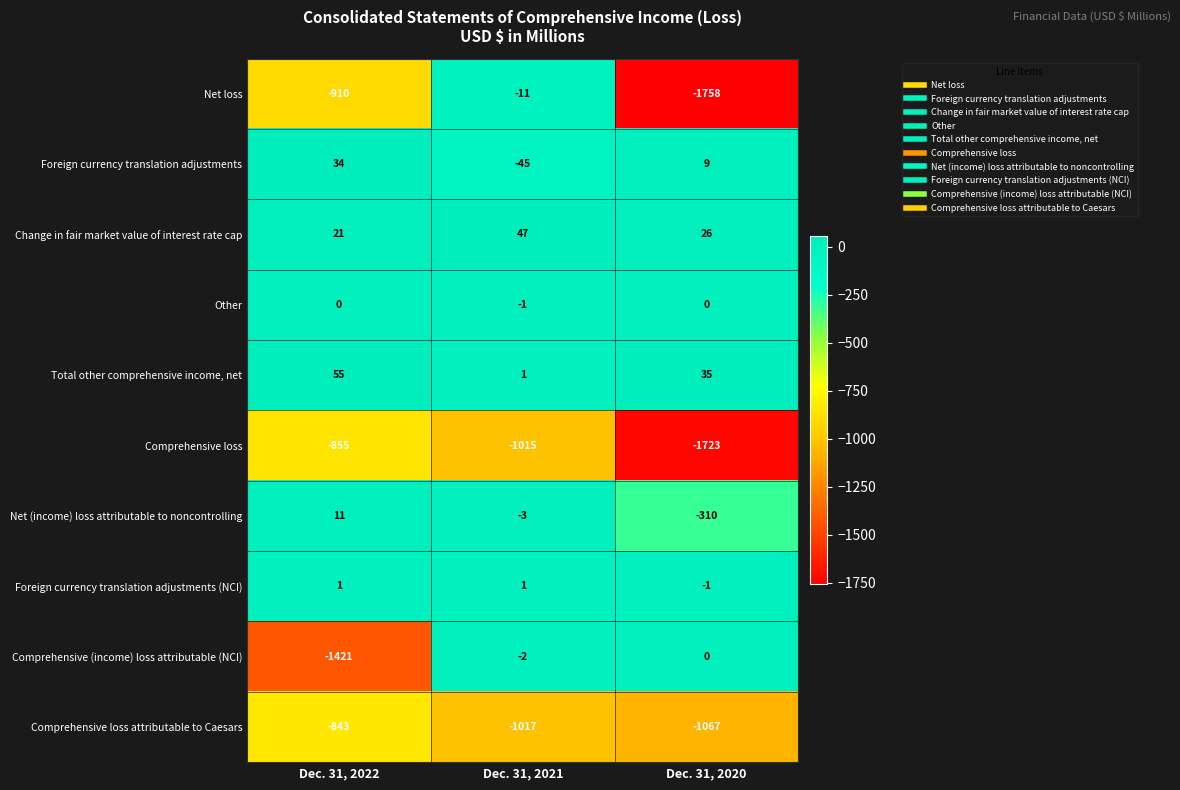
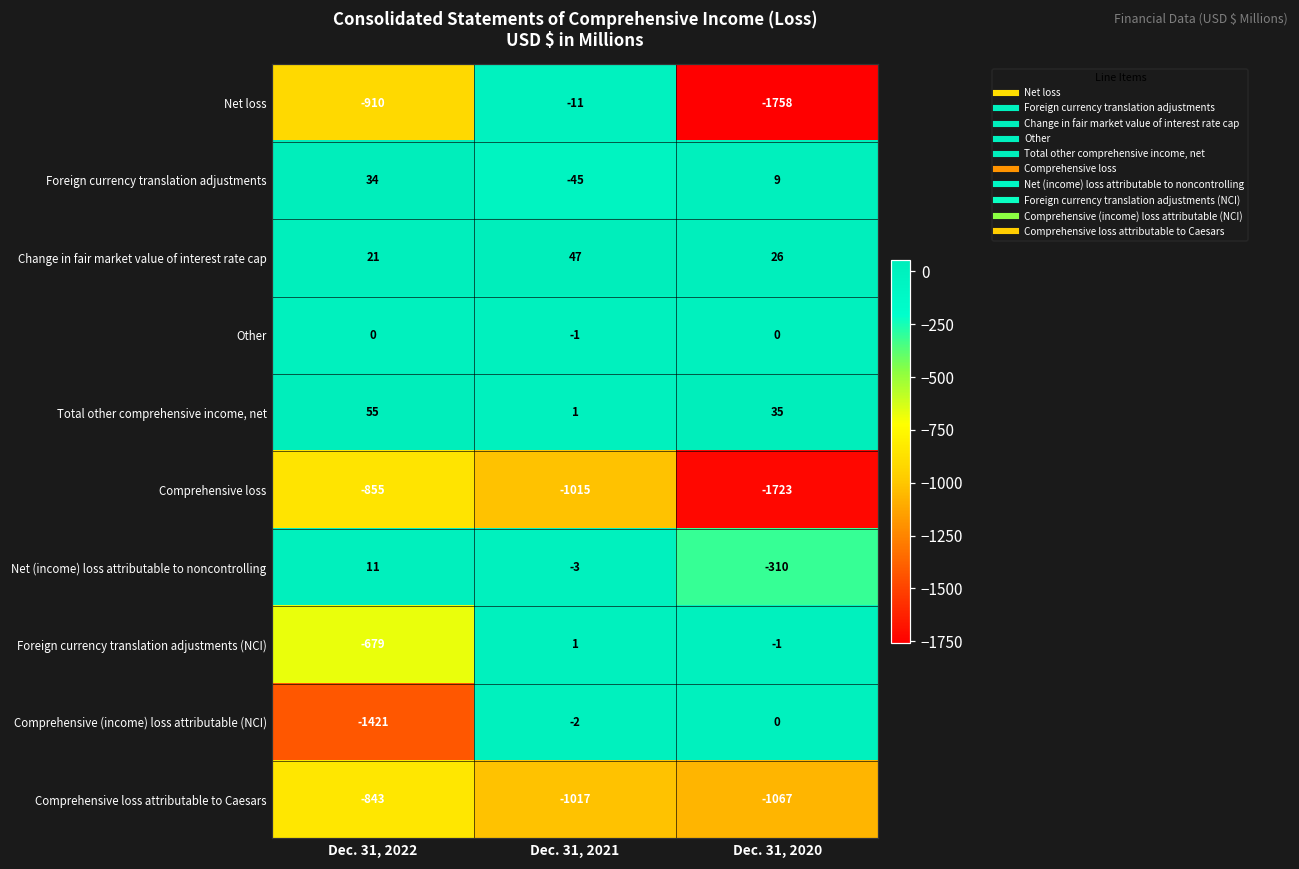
  {
    "Net loss": {
      "Dec. 31, 2022": -910,
      "Dec. 31, 2021": -11,
      "Dec. 31, 2020": -1758
    },
    "Foreign currency translation adjustments": {
      "Dec. 31, 2022": 34,
      "Dec. 31, 2021": -45,
      "Dec. 31, 2020": 9
    },
    "Change in fair market value of interest rate cap": {
      "Dec. 31, 2022": 21,
      "Dec. 31, 2021": 47,
      "Dec. 31, 2020": 26
    },
    "Other": {
      "Dec. 31, 2022": 0,
      "Dec. 31, 2021": -1,
      "Dec. 31, 2020": 0
    },
    "Total other comprehensive income, net": {
      "Dec. 31, 2022": 55,
      "Dec. 31, 2021": 1,
      "Dec. 31, 2020": 35
    },
    "Comprehensive loss": {
      "Dec. 31, 2022": -855,
      "Dec. 31, 2021": -1015,
      "Dec. 31, 2020": -1723
    },
    "Net (income) loss attributable to noncontrolling": {
      "Dec. 31, 2022": 11,
      "Dec. 31, 2021": -3,
      "Dec. 31, 2020": -310
    },
    "Foreign currency translation adjustments (NCI)": {
-     "Dec. 31, 2022": 1,
+     "Dec. 31, 2022": -679,
      "Dec. 31, 2021": 1,
      "Dec. 31, 2020": -1
    },
    "Comprehensive (income) loss attributable (NCI)": {
      "Dec. 31, 2022": -1421,
      "Dec. 31, 2021": -2,
      "Dec. 31, 2020": 0
    },
    "Comprehensive loss attributable to Caesars": {
      "Dec. 31, 2022": -843,
      "Dec. 31, 2021": -1017,
      "Dec. 31, 2020": -1067
    }
  }
